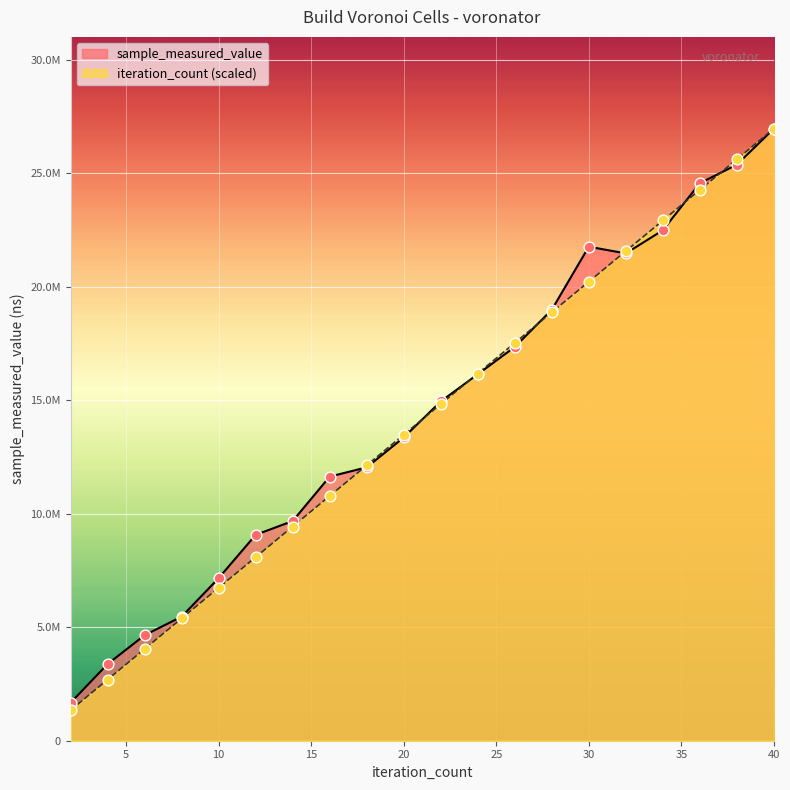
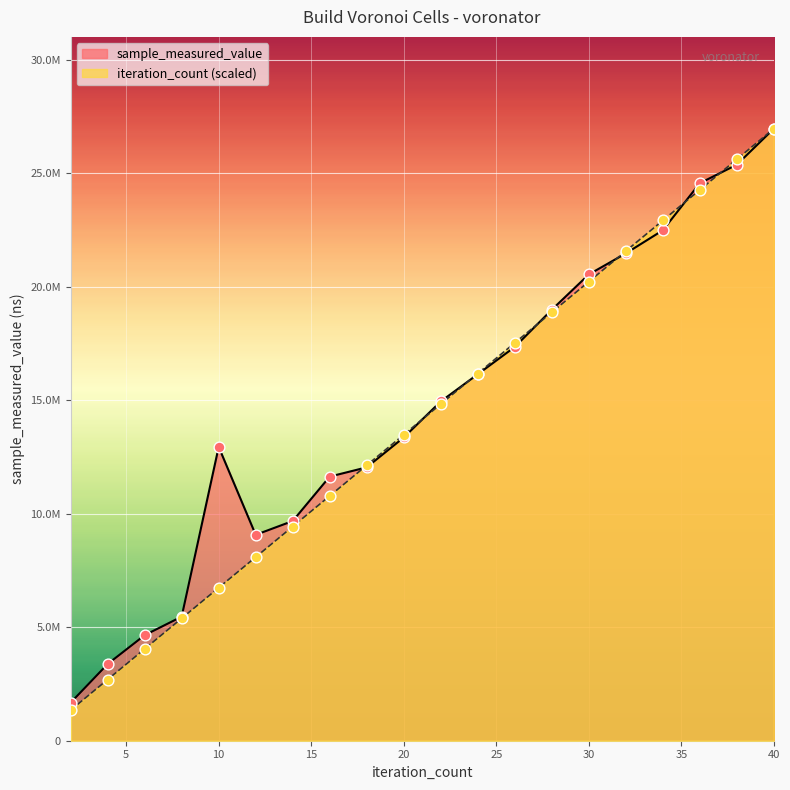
  {
    "sample_measured_value": {
-     "10": 7200000,
+     "10": 12900000,
      "20": 13400000,
-     "30": 21800000
+     "30": 20500000
    },
    "iteration_count (scaled)": {
      "10": 6700000,
      "20": 13500000,
      "30": 20200000
    }
  }
